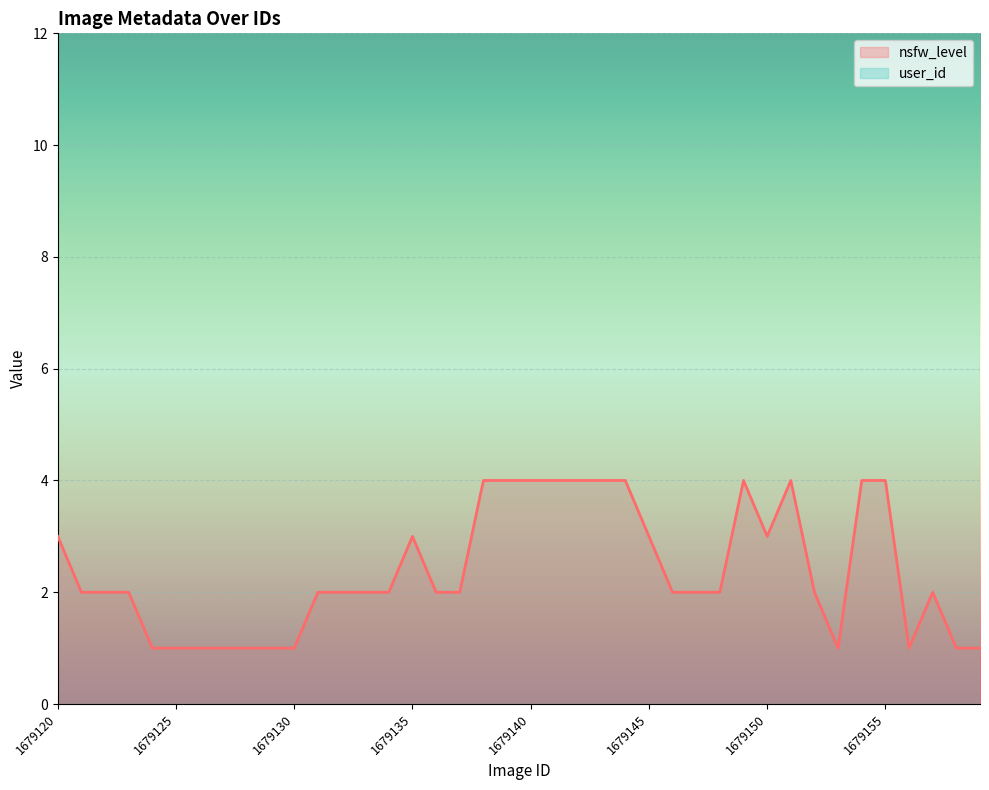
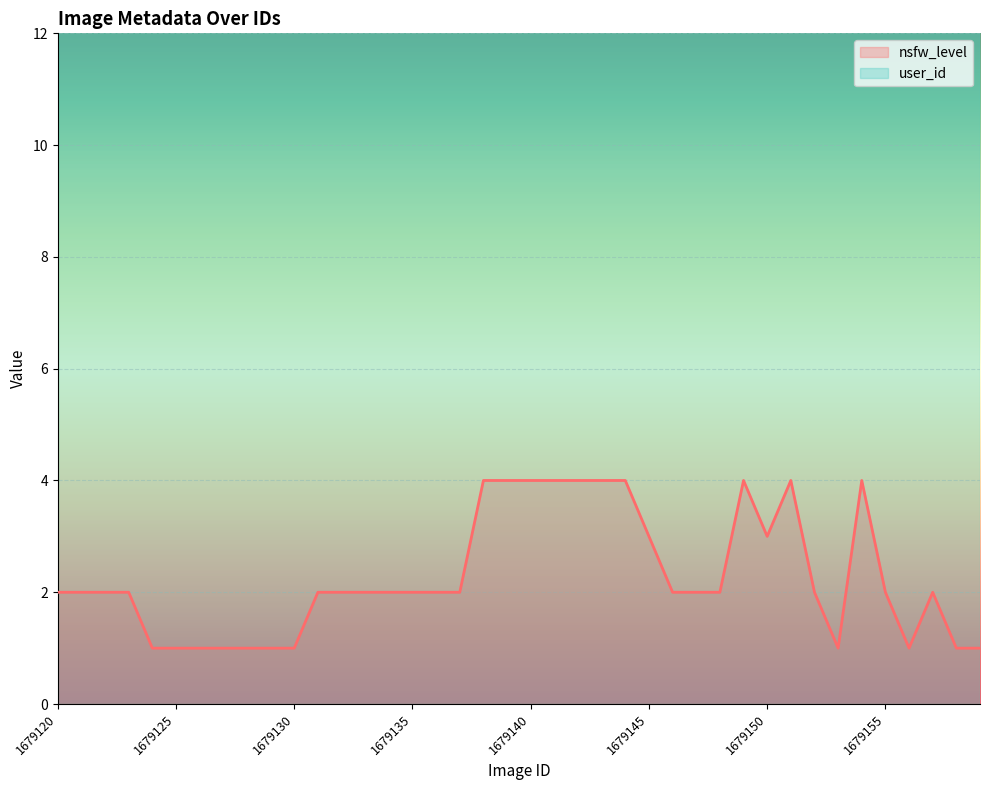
  {
    "nsfw_level": {
-     "1679120": 3,
+     "1679120": 2,
      "1679125": 1,
      "1679130": 1,
-     "1679135": 3,
+     "1679135": 2,
      "1679140": 4,
      "1679145": 3,
      "1679150": 3,
-     "1679155": 4
+     "1679155": 2
    }
  }
